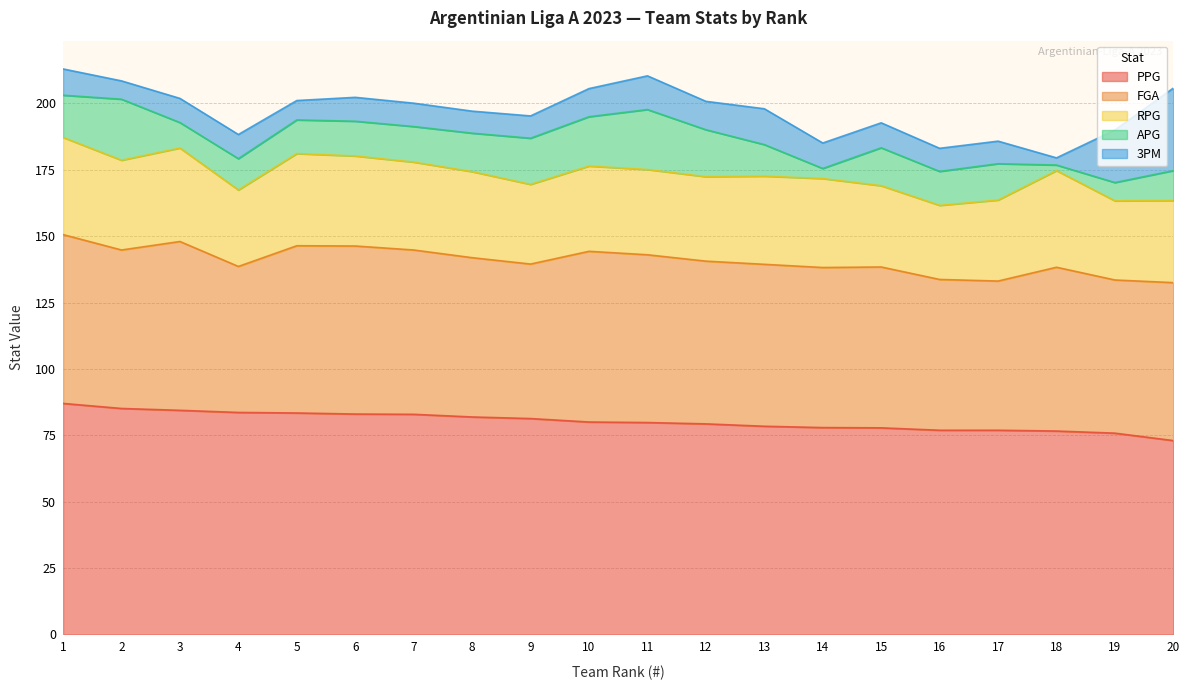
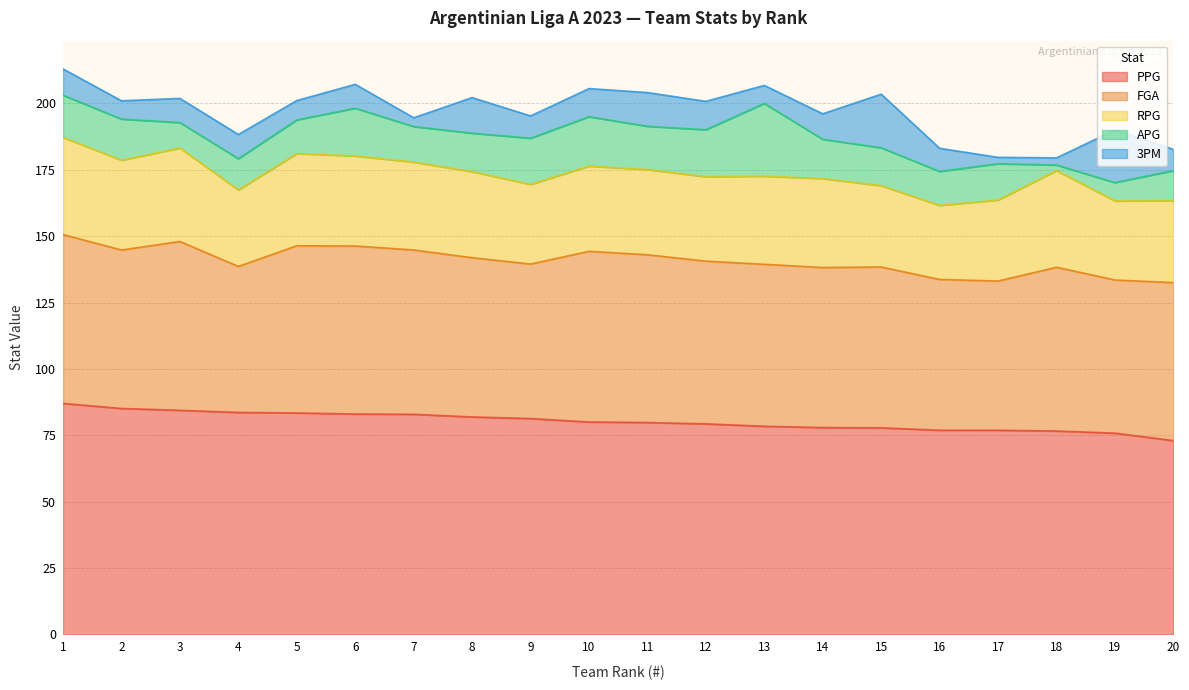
  {
    "APG": {
      "1": 16,
-     "2": 23,
+     "2": 16,
      "3": 10,
      "4": 12,
      "5": 13,
-     "6": 13,
+     "6": 18,
      "7": 13,
      "8": 15,
      "9": 17,
      "10": 19,
-     "11": 23,
+     "11": 16,
      "12": 18,
-     "13": 12,
-     "14": 4,
+     "13": 27,
+     "14": 15,
      "15": 14,
      "16": 13,
      "17": 14,
      "18": 2,
      "19": 7,
      "20": 11
    },
    "3PM": {
      "1": 10,
      "2": 7,
      "3": 9,
      "4": 9,
      "5": 7,
      "6": 9,
-     "7": 9,
-     "8": 8,
+     "7": 3,
+     "8": 13,
      "9": 8,
      "10": 11,
      "11": 13,
      "12": 11,
-     "13": 14,
+     "13": 7,
      "14": 10,
-     "15": 9,
+     "15": 20,
      "16": 9,
-     "17": 9,
+     "17": 2,
      "18": 3,
-     "20": 31
+     "20": 8
    }
  }
